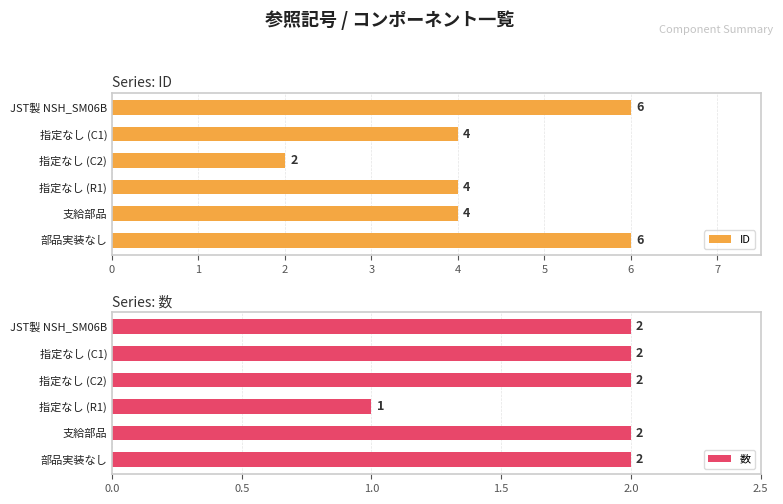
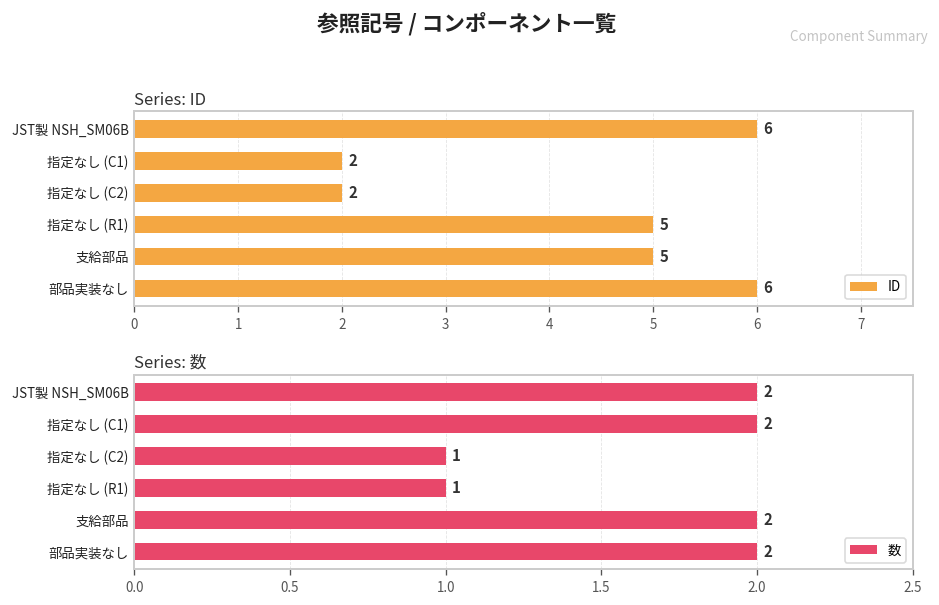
  {
    "Series: ID": {
      "JST製 NSH_SM06B": 6,
-     "指定なし (C1)": 4,
+     "指定なし (C1)": 2,
      "指定なし (C2)": 2,
-     "指定なし (R1)": 4,
-     "支給部品": 4,
+     "指定なし (R1)": 5,
+     "支給部品": 5,
      "部品実装なし": 6
    },
    "Series: 数": {
      "JST製 NSH_SM06B": 2,
      "指定なし (C1)": 2,
-     "指定なし (C2)": 2,
+     "指定なし (C2)": 1,
      "指定なし (R1)": 1,
      "支給部品": 2,
      "部品実装なし": 2
    }
  }
